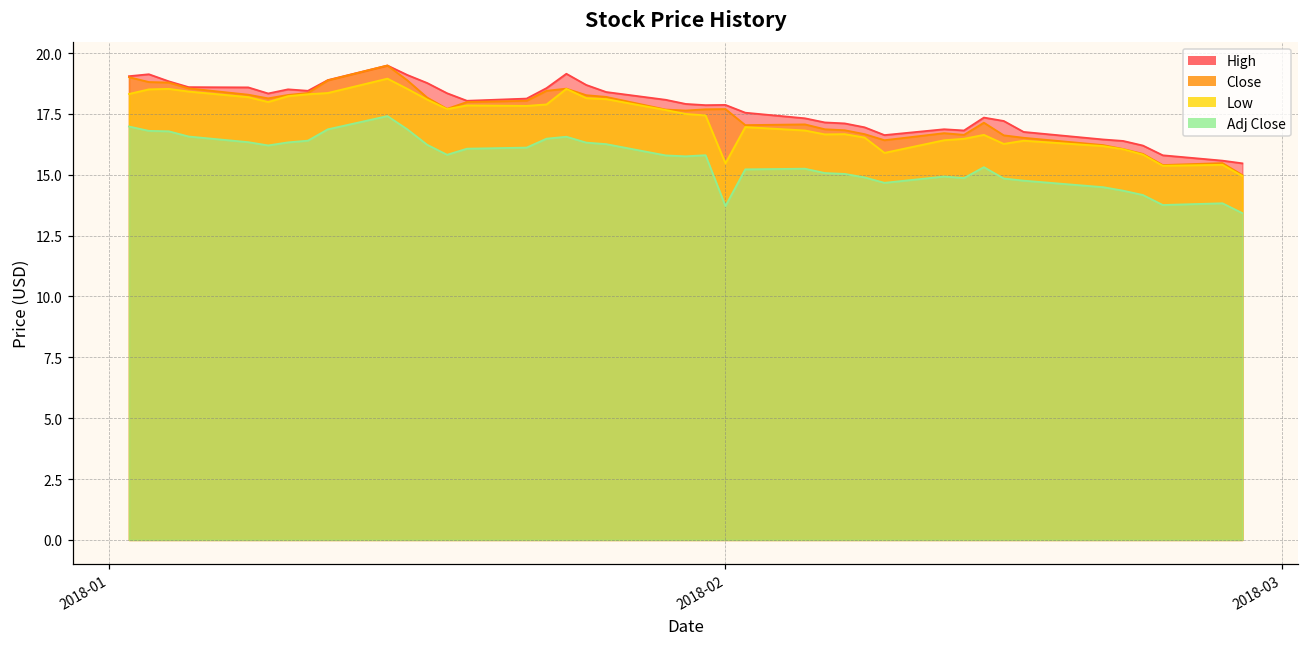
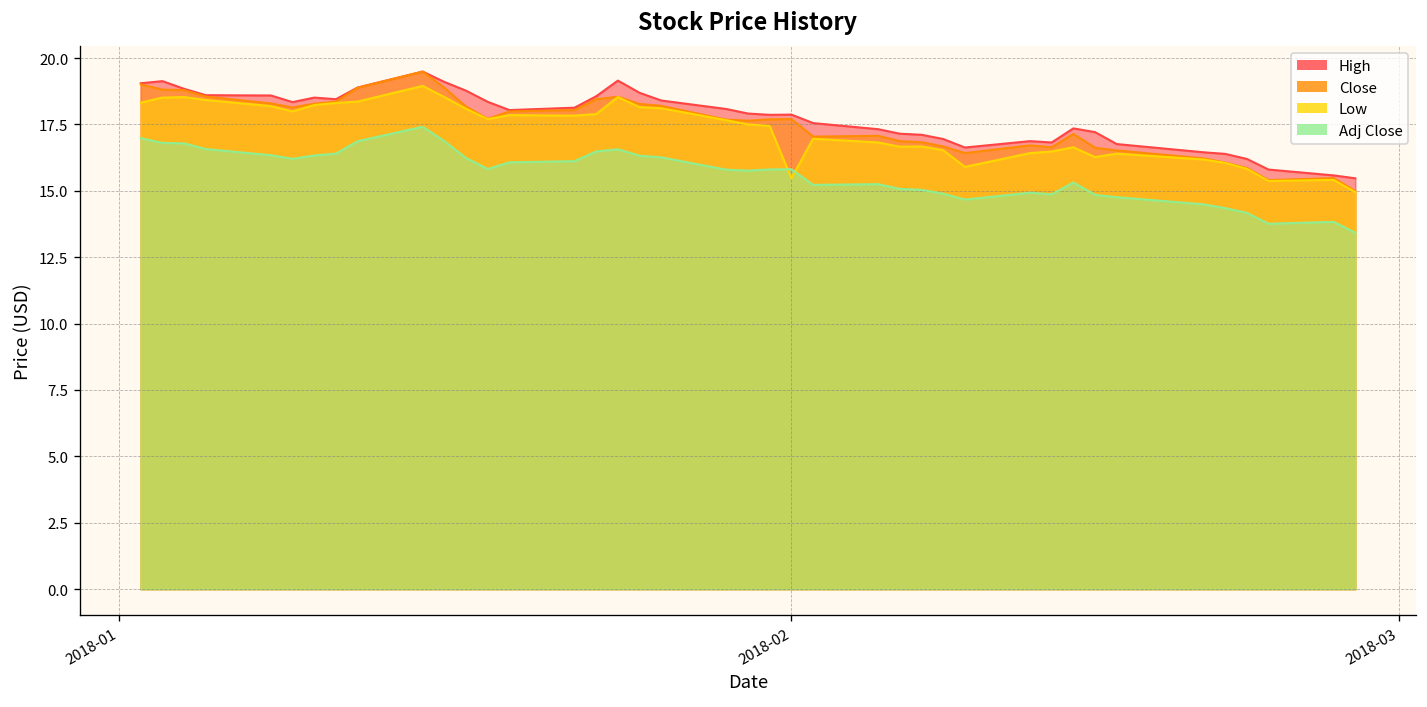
  {
    "High": {
      "2018-02": 17.9
    },
    "Close": {
      "2018-02": 17.7
    },
    "Low": {
      "2018-02": 15.5
    },
    "Adj Close": {
-     "2018-02": 13.7
+     "2018-02": 15.8
    }
  }
